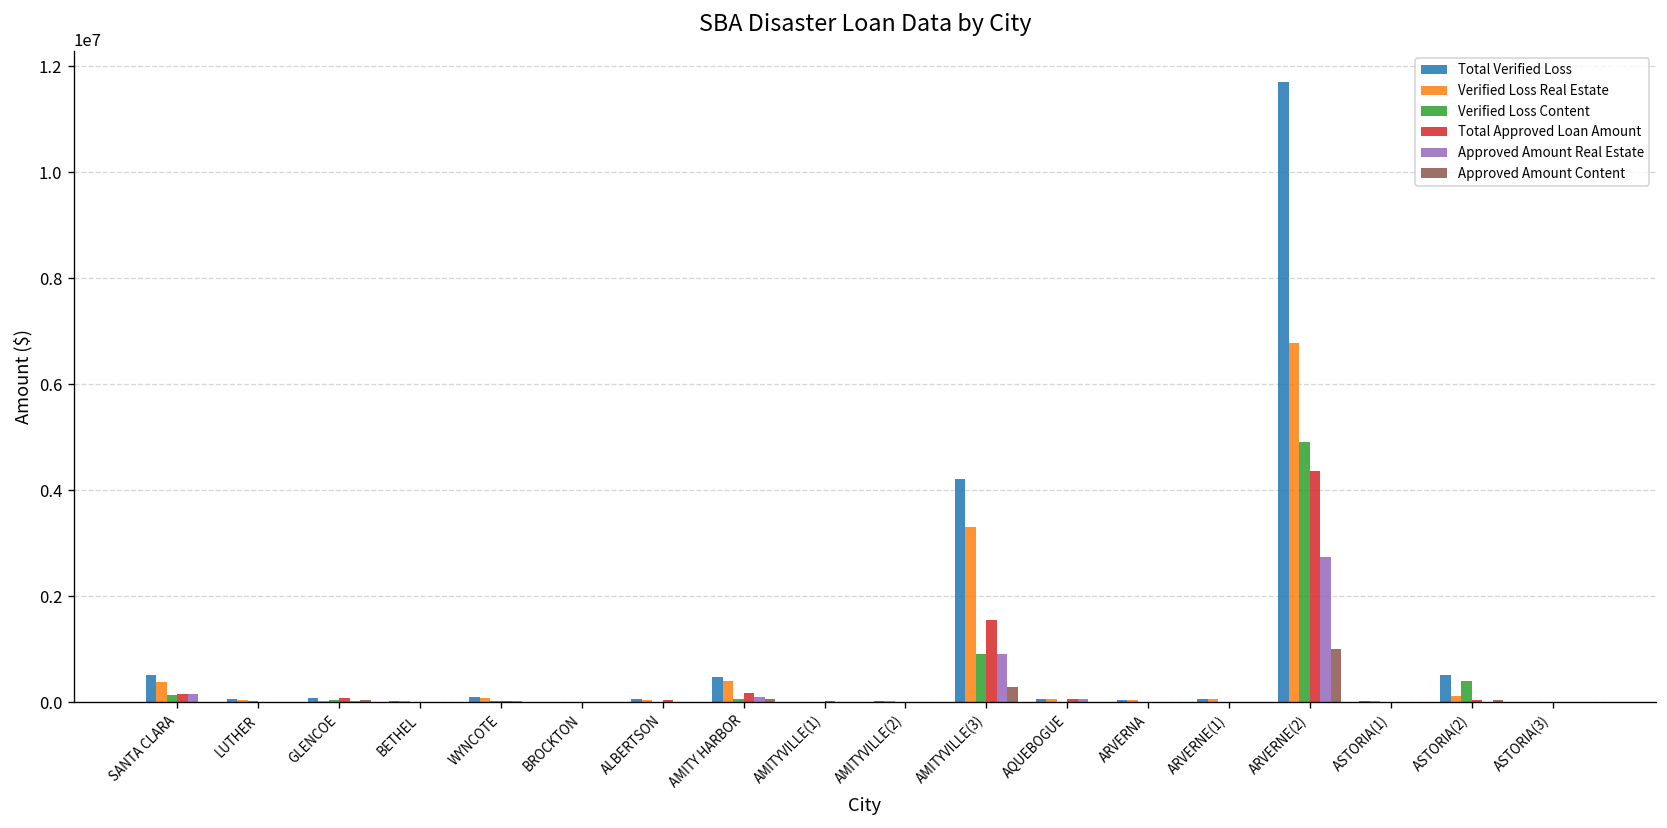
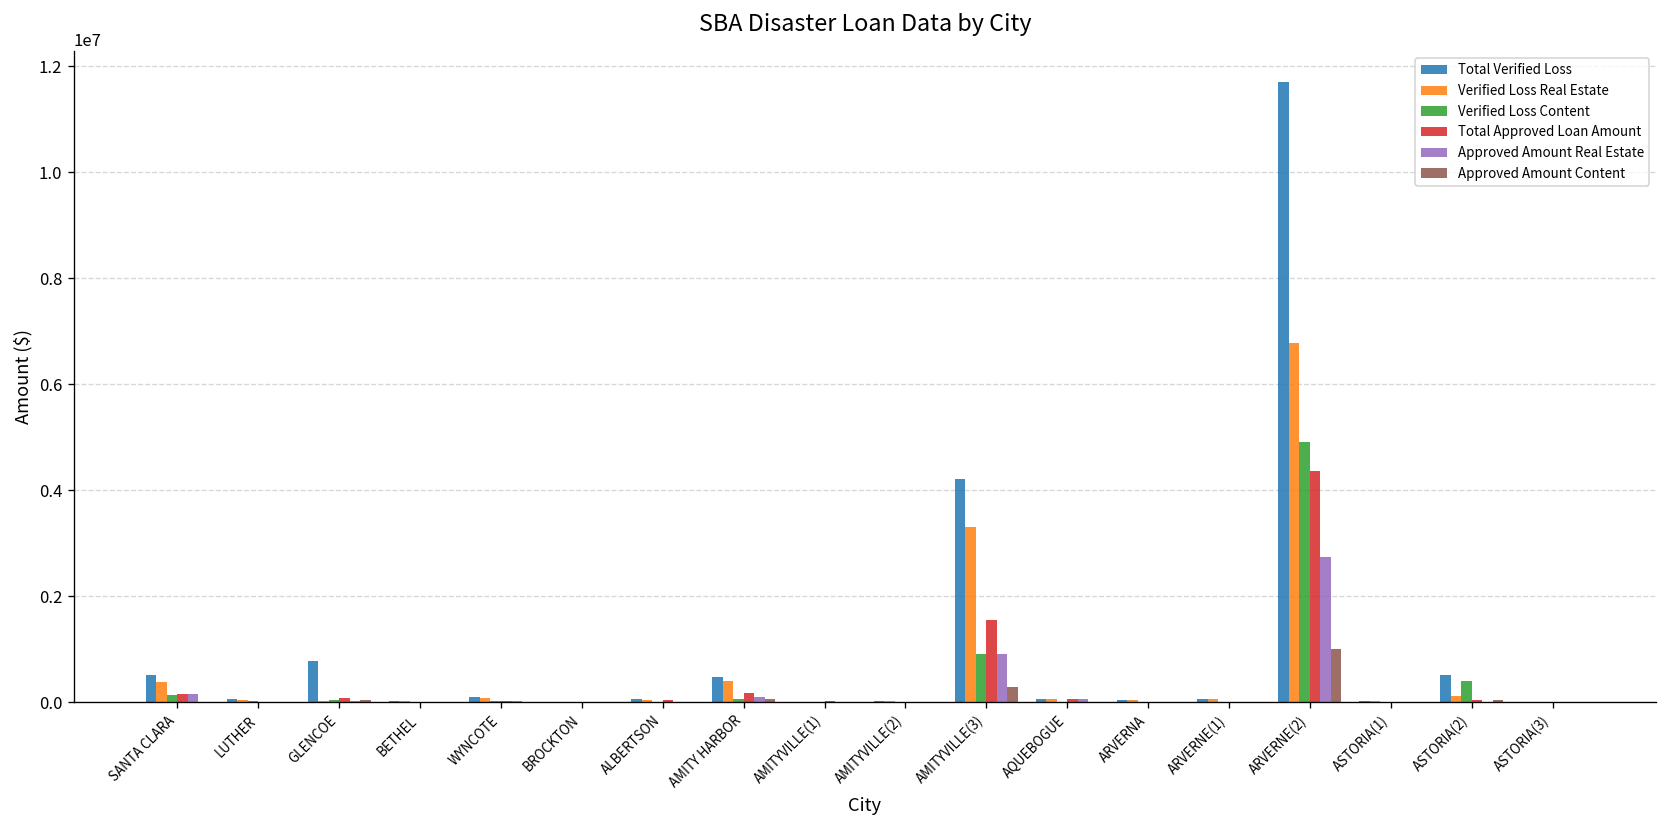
  {
    "Total Verified Loss": {
      "SANTA CLARA": 500000,
      "LUTHER": 100000,
-     "GLENCOE": 100000,
+     "GLENCOE": 800000,
      "WYNCOTE": 100000,
      "AMITY HARBOR": 500000,
      "AMITYVILLE(1)": 0,
      "AMITYVILLE(3)": 4200000,
      "AQUEBOGUE": 100000,
      "ARVERNE(1)": 100000,
      "ARVERNE(2)": 11700000,
      "ASTORIA(2)": 500000
    },
    "Verified Loss Real Estate": {
      "SANTA CLARA": 400000,
      "WYNCOTE": 100000,
      "AMITY HARBOR": 400000,
      "AMITYVILLE(1)": 0,
      "AMITYVILLE(3)": 3300000,
      "AQUEBOGUE": 100000,
      "ARVERNE(1)": 100000,
      "ARVERNE(2)": 6800000,
      "ASTORIA(2)": 100000,
      "ASTORIA(3)": 0
    },
    "Verified Loss Content": {
      "SANTA CLARA": 100000,
      "BETHEL": 0,
      "AMITY HARBOR": 100000,
      "AMITYVILLE(1)": 0,
      "AMITYVILLE(3)": 900000,
      "AQUEBOGUE": 0,
      "ARVERNA": 0,
      "ARVERNE(2)": 4900000,
      "ASTORIA(1)": 0,
      "ASTORIA(2)": 400000
    },
    "Total Approved Loan Amount": {
      "SANTA CLARA": 200000,
      "LUTHER": 0,
      "GLENCOE": 100000,
      "BETHEL": 0,
      "BROCKTON": 0,
      "AMITY HARBOR": 200000,
      "AMITYVILLE(2)": 0,
      "AMITYVILLE(3)": 1600000,
      "AQUEBOGUE": 100000,
      "ARVERNA": 0,
      "ARVERNE(1)": 0,
      "ARVERNE(2)": 4400000,
      "ASTORIA(1)": 0,
      "ASTORIA(3)": 0
    },
    "Approved Amount Real Estate": {
      "SANTA CLARA": 200000,
      "LUTHER": 0,
      "BETHEL": 0,
      "BROCKTON": 0,
      "ALBERTSON": 0,
      "AMITY HARBOR": 100000,
      "AMITYVILLE(1)": 0,
      "AMITYVILLE(2)": 0,
      "AMITYVILLE(3)": 900000,
      "AQUEBOGUE": 100000,
      "ARVERNA": 0,
      "ARVERNE(1)": 0,
      "ARVERNE(2)": 2700000,
      "ASTORIA(1)": 0,
      "ASTORIA(2)": 0,
      "ASTORIA(3)": 0
    },
    "Approved Amount Content": {
      "LUTHER": 0,
      "BETHEL": 0,
      "BROCKTON": 0,
      "ALBERTSON": 0,
      "AMITYVILLE(1)": 0,
      "AMITYVILLE(2)": 0,
      "AMITYVILLE(3)": 300000,
      "AQUEBOGUE": 0,
      "ARVERNA": 0,
      "ARVERNE(1)": 0,
      "ARVERNE(2)": 1000000,
      "ASTORIA(1)": 0,
      "ASTORIA(3)": 0
    }
  }
